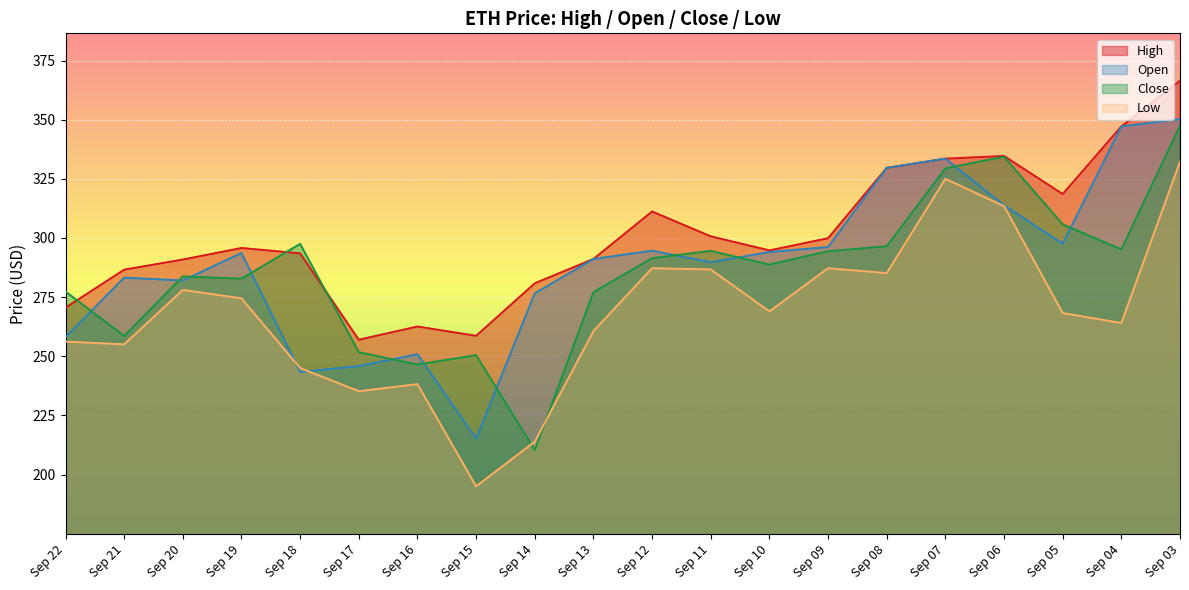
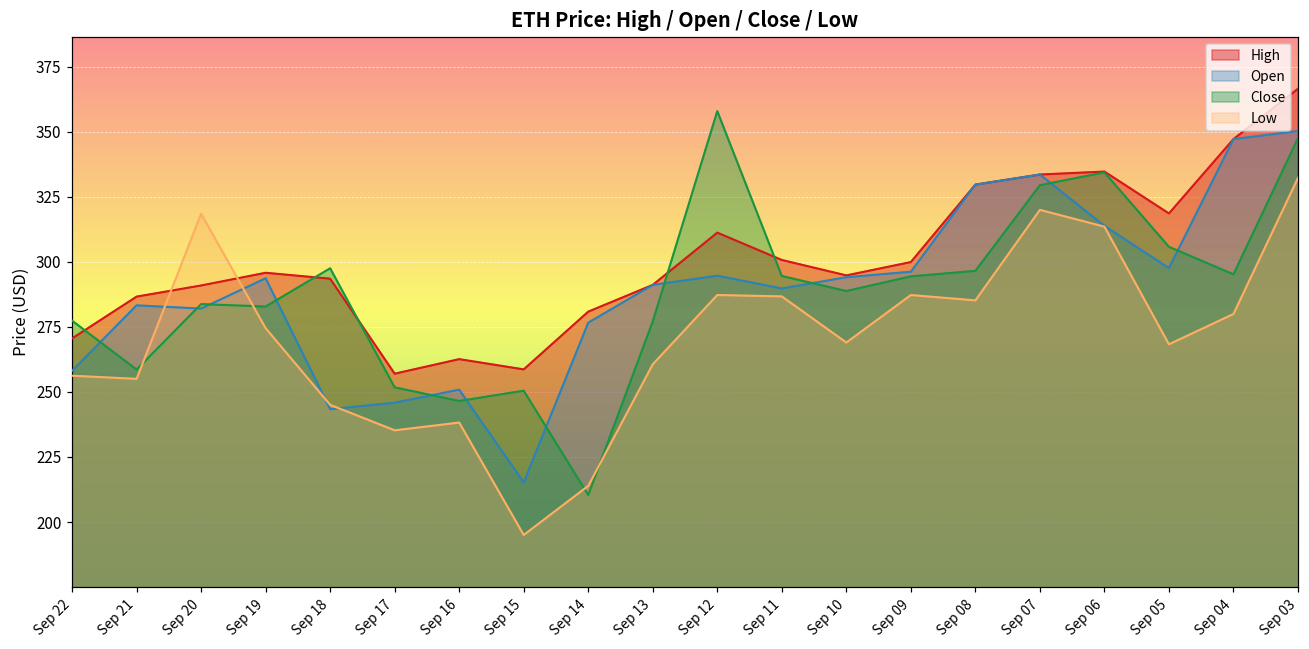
  {
    "High": {
      "Sep 22": 271,
      "Sep 21": 287,
      "Sep 20": 291,
      "Sep 19": 296,
      "Sep 18": 294,
      "Sep 17": 257,
      "Sep 16": 263,
      "Sep 15": 259,
      "Sep 14": 281,
      "Sep 12": 311,
      "Sep 11": 301,
      "Sep 09": 300,
      "Sep 05": 319,
      "Sep 03": 366
    },
    "Open": {
      "Sep 22": 258,
      "Sep 21": 283,
      "Sep 20": 282,
      "Sep 19": 294,
      "Sep 18": 243,
      "Sep 17": 246,
      "Sep 16": 251,
      "Sep 15": 215,
      "Sep 14": 277,
      "Sep 12": 295,
      "Sep 11": 290,
      "Sep 09": 296,
      "Sep 05": 298,
      "Sep 03": 350
    },
    "Close": {
      "Sep 22": 277,
      "Sep 21": 259,
      "Sep 20": 284,
      "Sep 19": 283,
      "Sep 18": 298,
      "Sep 17": 252,
      "Sep 16": 247,
      "Sep 15": 250,
      "Sep 14": 210,
      "Sep 13": 277,
-     "Sep 12": 291,
+     "Sep 12": 358,
      "Sep 11": 295,
      "Sep 10": 289,
      "Sep 09": 294,
      "Sep 08": 297,
      "Sep 07": 329,
      "Sep 05": 306,
      "Sep 04": 295,
      "Sep 03": 347
    },
    "Low": {
      "Sep 22": 256,
      "Sep 21": 255,
-     "Sep 20": 278,
+     "Sep 20": 318,
      "Sep 19": 274,
      "Sep 18": 245,
      "Sep 17": 235,
      "Sep 16": 238,
      "Sep 15": 195,
      "Sep 14": 214,
      "Sep 13": 261,
      "Sep 12": 287,
      "Sep 11": 287,
      "Sep 10": 269,
      "Sep 09": 287,
      "Sep 08": 285,
-     "Sep 07": 325,
+     "Sep 07": 320,
      "Sep 05": 268,
-     "Sep 04": 264,
+     "Sep 04": 280,
      "Sep 03": 332
    }
  }
